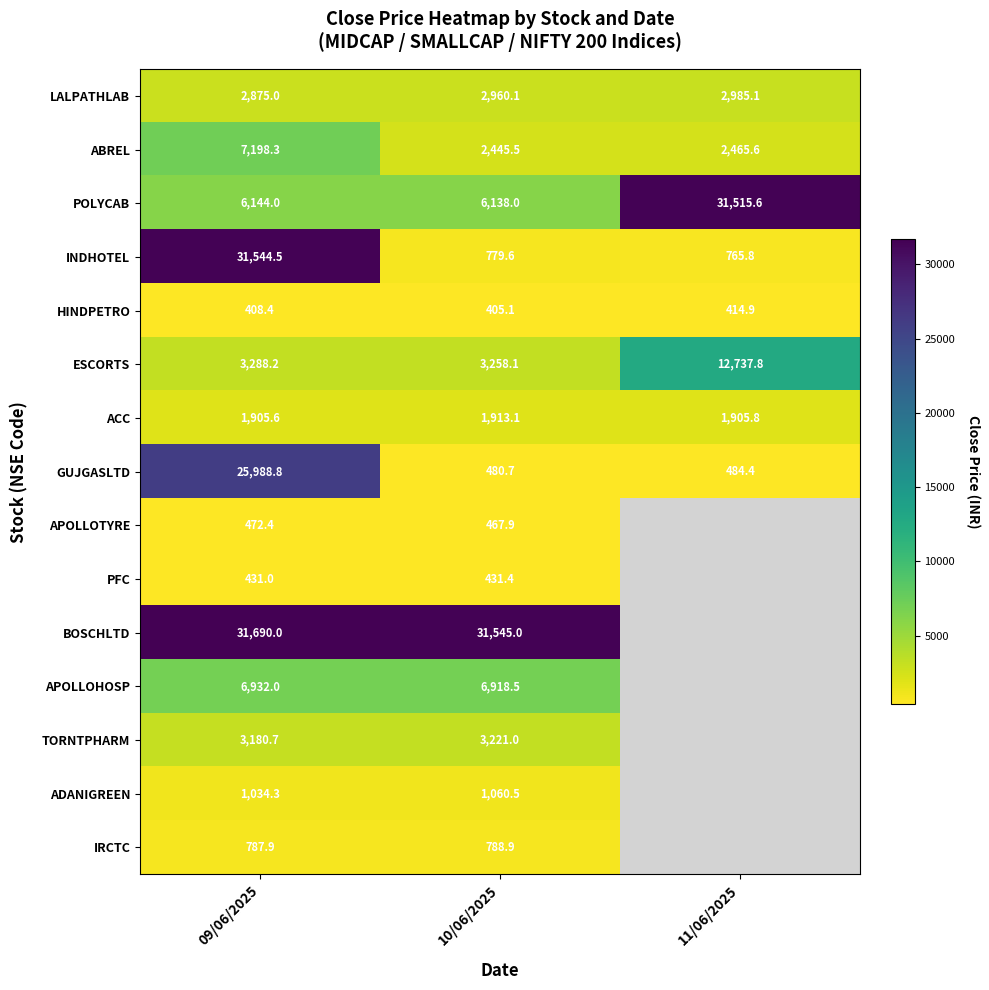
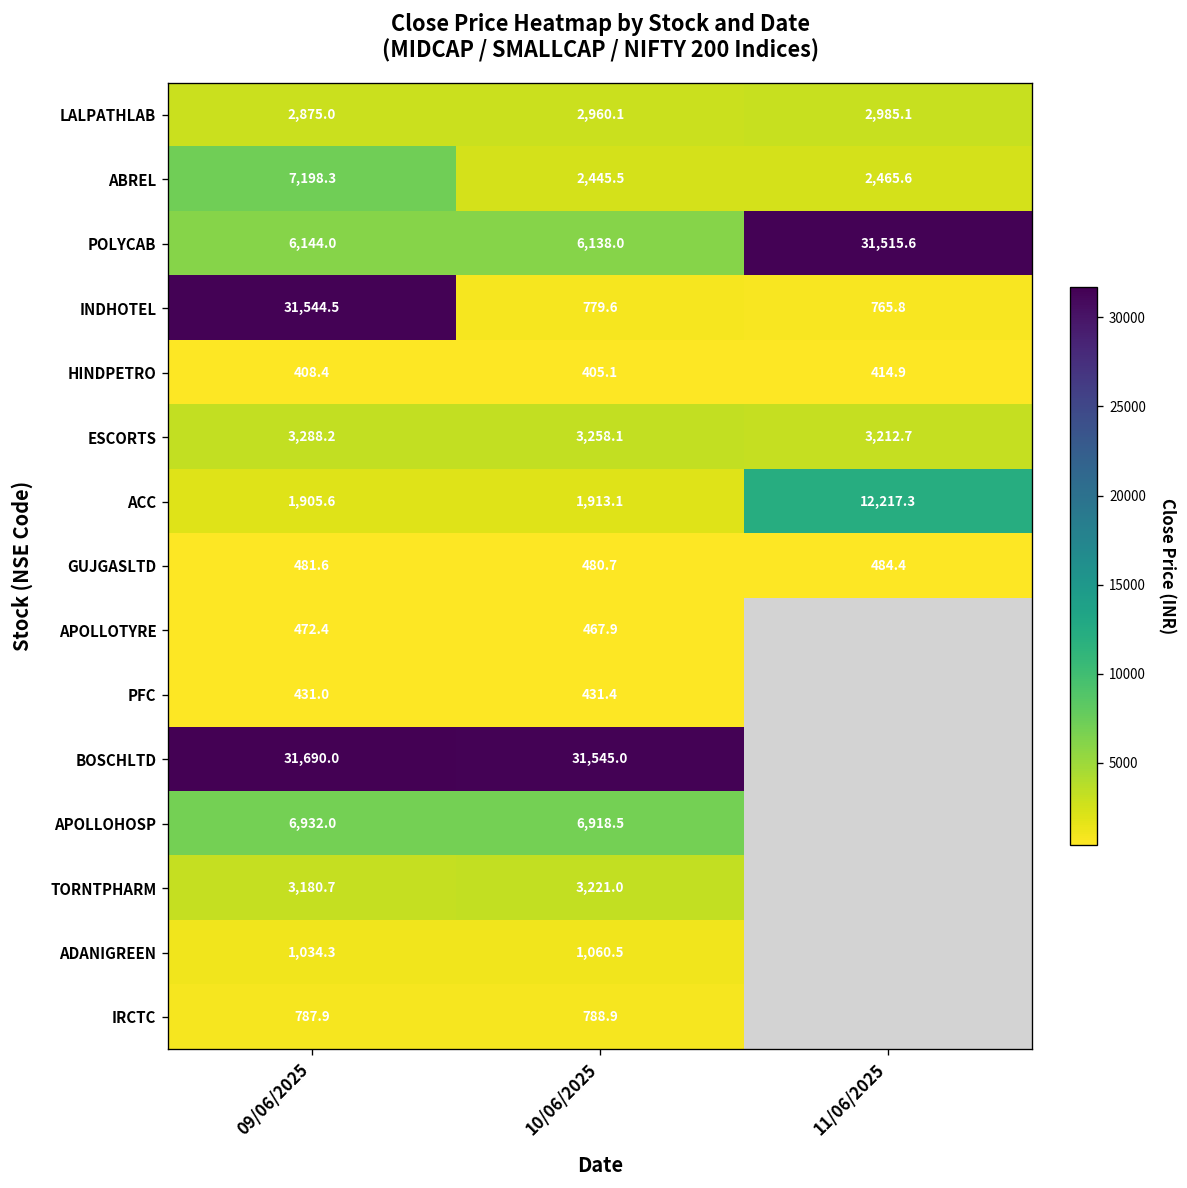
  {
    "LALPATHLAB": {
      "09/06/2025": "2,875.0",
      "10/06/2025": "2,960.1",
      "11/06/2025": "2,985.1"
    },
    "ABREL": {
      "09/06/2025": "7,198.3",
      "10/06/2025": "2,445.5",
      "11/06/2025": "2,465.6"
    },
    "POLYCAB": {
      "09/06/2025": "6,144.0",
      "10/06/2025": "6,138.0",
      "11/06/2025": "31,515.6"
    },
    "INDHOTEL": {
      "09/06/2025": "31,544.5",
      "10/06/2025": "779.6",
      "11/06/2025": "765.8"
    },
    "HINDPETRO": {
      "09/06/2025": "408.4",
      "10/06/2025": "405.1",
      "11/06/2025": "414.9"
    },
    "ESCORTS": {
      "09/06/2025": "3,288.2",
      "10/06/2025": "3,258.1",
-     "11/06/2025": "12,737.8"
+     "11/06/2025": "3,212.7"
    },
    "ACC": {
      "09/06/2025": "1,905.6",
      "10/06/2025": "1,913.1",
-     "11/06/2025": "1,905.8"
+     "11/06/2025": "12,217.3"
    },
    "GUJGASLTD": {
-     "09/06/2025": "25,988.8",
+     "09/06/2025": "481.6",
      "10/06/2025": "480.7",
      "11/06/2025": "484.4"
    },
    "APOLLOTYRE": {
      "09/06/2025": "472.4",
      "10/06/2025": "467.9"
    },
    "PFC": {
      "09/06/2025": "431.0",
      "10/06/2025": "431.4"
    },
    "BOSCHLTD": {
      "09/06/2025": "31,690.0",
      "10/06/2025": "31,545.0"
    },
    "APOLLOHOSP": {
      "09/06/2025": "6,932.0",
      "10/06/2025": "6,918.5"
    },
    "TORNTPHARM": {
      "09/06/2025": "3,180.7",
      "10/06/2025": "3,221.0"
    },
    "ADANIGREEN": {
      "09/06/2025": "1,034.3",
      "10/06/2025": "1,060.5"
    },
    "IRCTC": {
      "09/06/2025": "787.9",
      "10/06/2025": "788.9"
    }
  }
